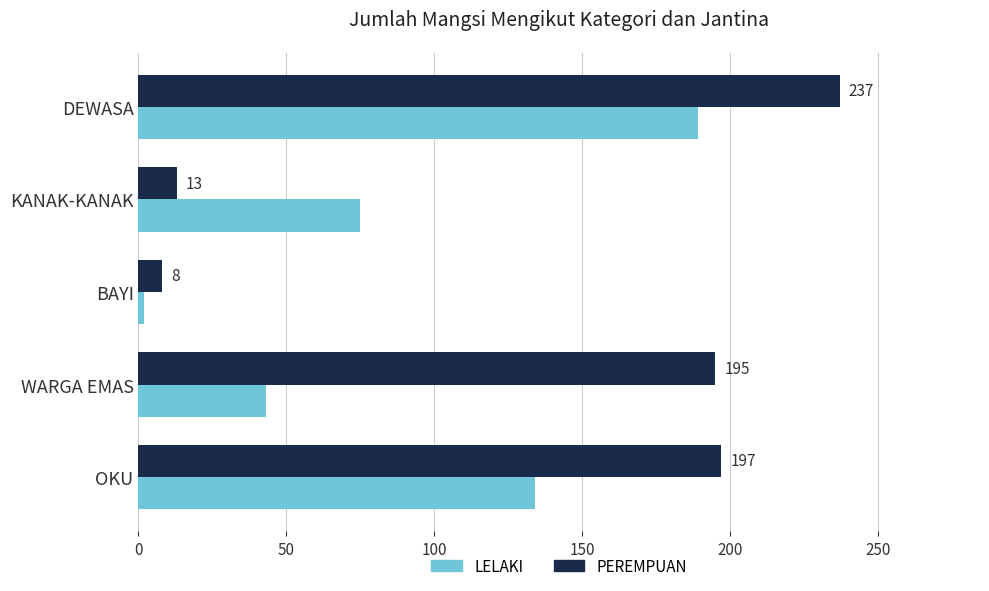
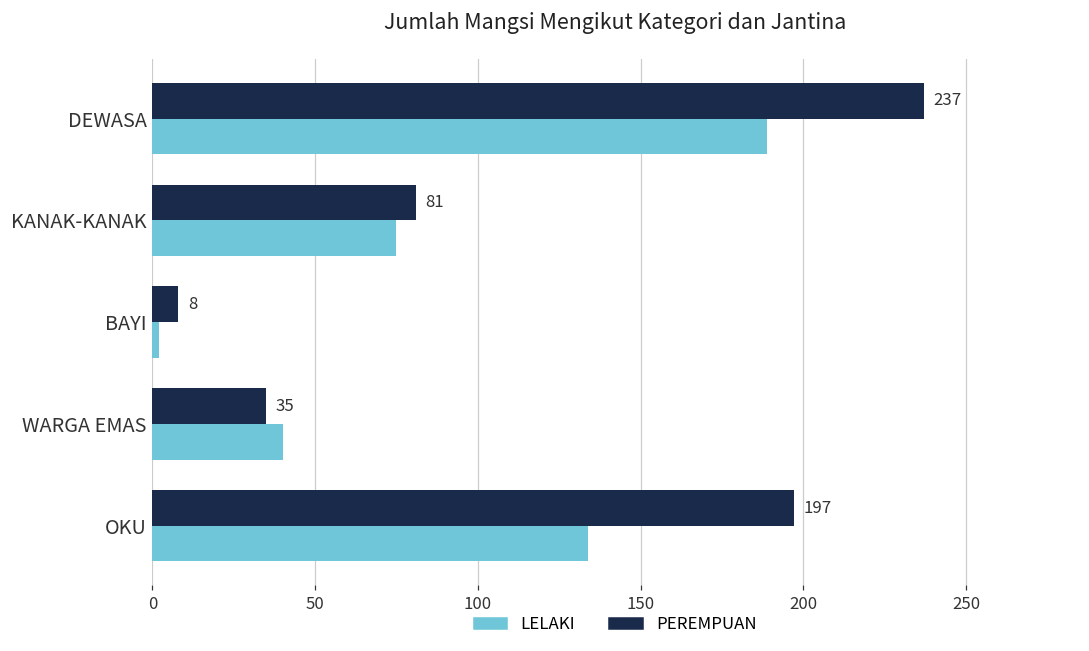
  {
    "LELAKI": {
      "DEWASA": 189,
      "KANAK-KANAK": 75,
      "BAYI": 2,
-     "WARGA EMAS": 43,
+     "WARGA EMAS": 40,
      "OKU": 134
    },
    "PEREMPUAN": {
      "DEWASA": 237,
-     "KANAK-KANAK": 13,
+     "KANAK-KANAK": 81,
      "BAYI": 8,
-     "WARGA EMAS": 195,
+     "WARGA EMAS": 35,
      "OKU": 197
    }
  }
